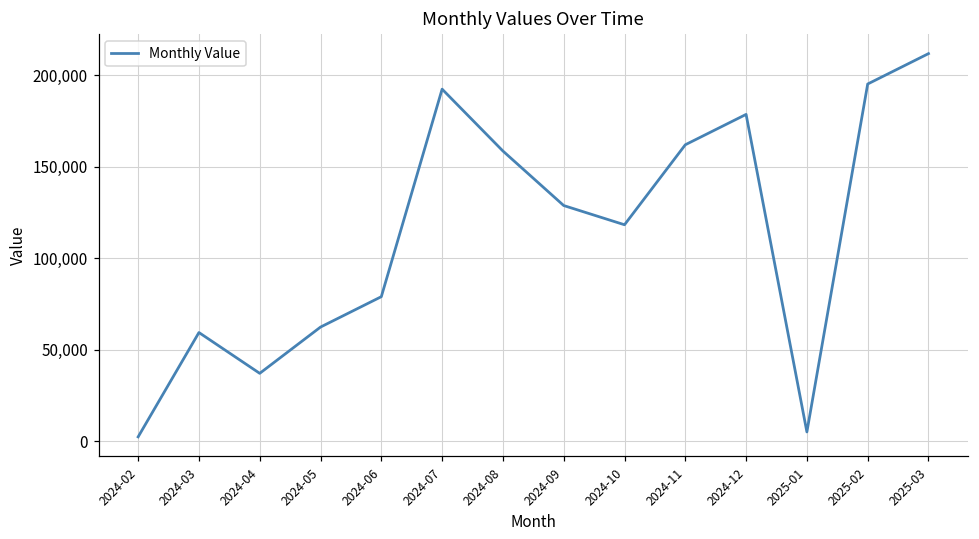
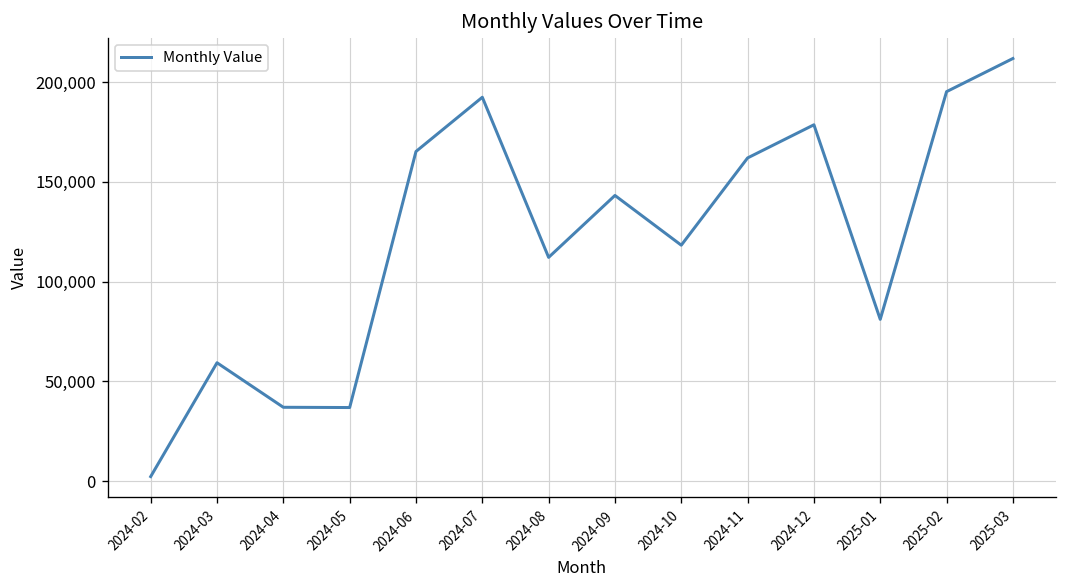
  {
    "2024-02": "2,000",
    "2024-03": "59,000",
    "2024-04": "37,000",
-   "2024-05": "62,000",
-   "2024-06": "79,000",
+   "2024-05": "37,000",
+   "2024-06": "165,000",
    "2024-07": "192,000",
-   "2024-08": "159,000",
-   "2024-09": "129,000",
+   "2024-08": "112,000",
+   "2024-09": "143,000",
    "2024-10": "118,000",
    "2024-11": "162,000",
    "2024-12": "179,000",
-   "2025-01": "5,000",
+   "2025-01": "81,000",
    "2025-02": "195,000",
    "2025-03": "212,000"
  }
